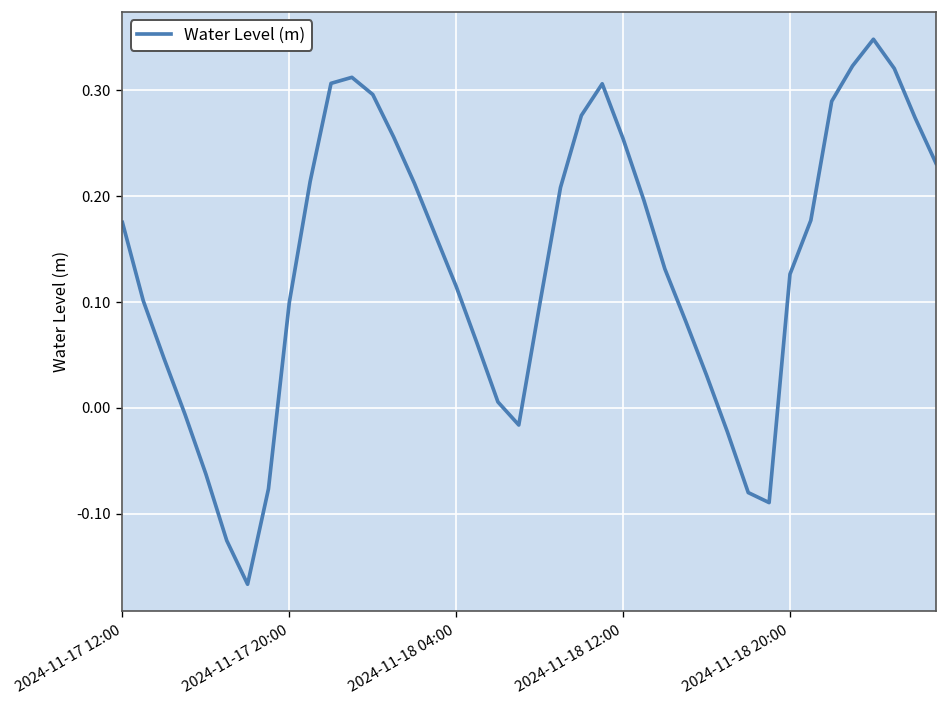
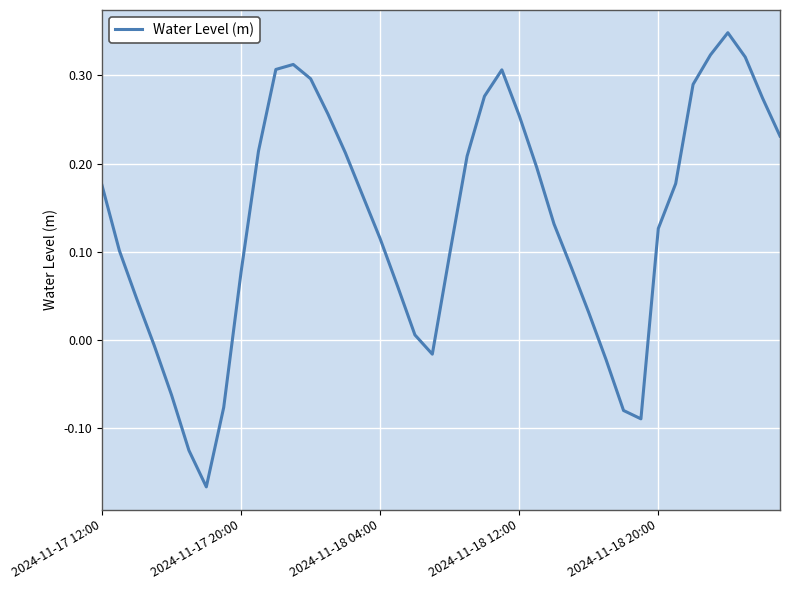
  {
    "2024-11-17 12:00": 0.18,
-   "2024-11-17 20:00": 0.10,
+   "2024-11-17 20:00": 0.08,
    "2024-11-18 04:00": 0.11,
    "2024-11-18 12:00": 0.25,
    "2024-11-18 20:00": 0.13
  }
